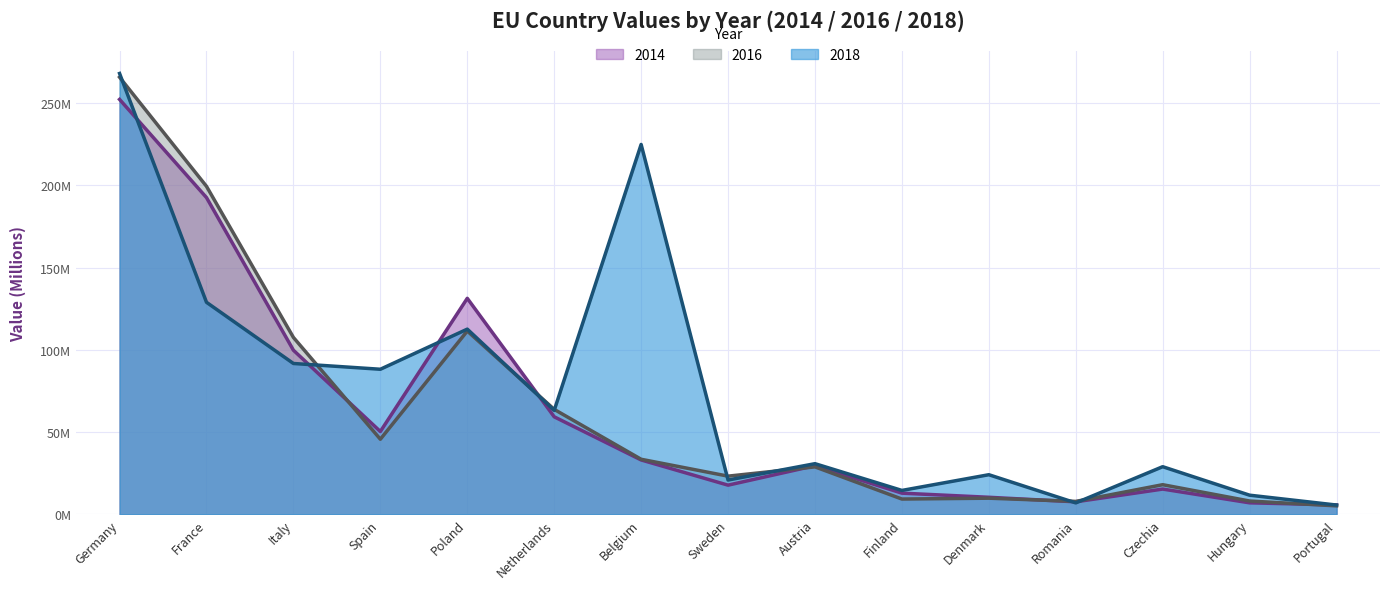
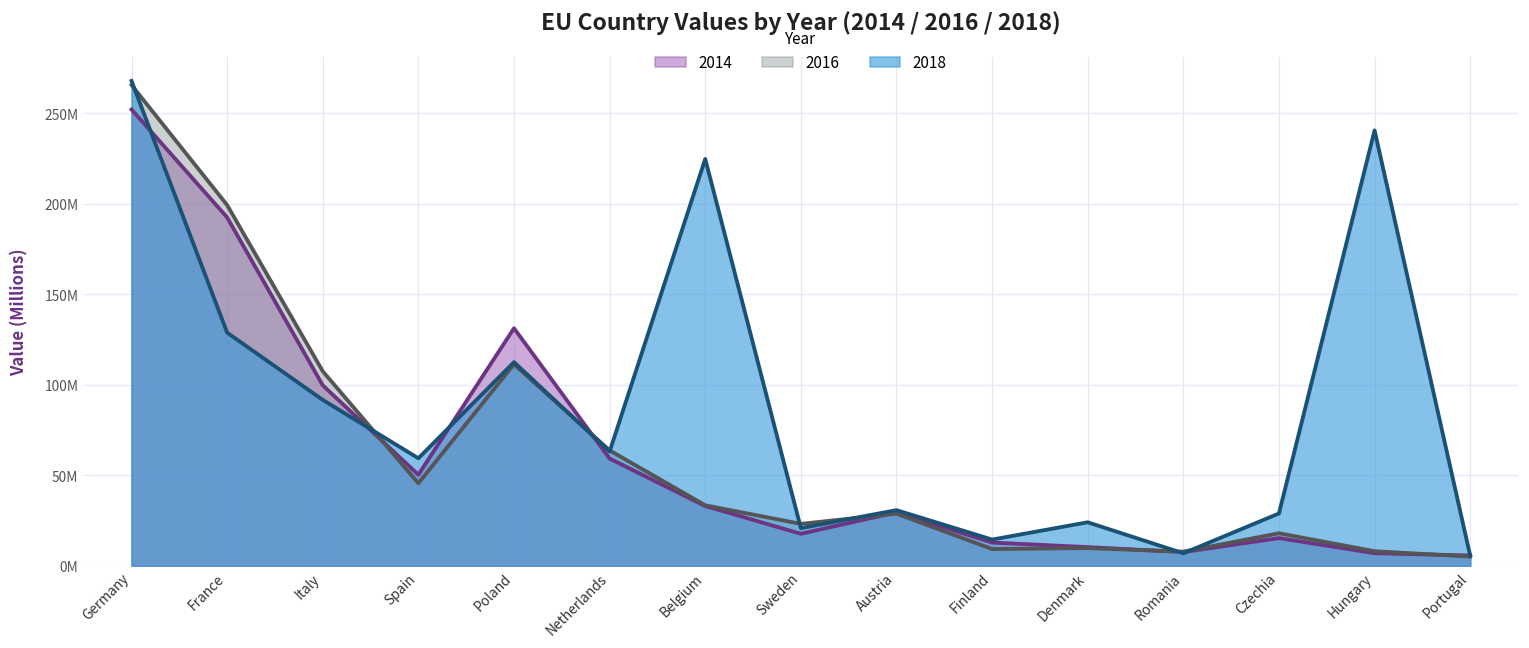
  {
    "2018": {
      "Germany": 268000000,
      "France": 129000000,
      "Italy": 92000000,
-     "Spain": 88000000,
+     "Spain": 59000000,
      "Belgium": 225000000,
      "Sweden": 21000000,
      "Finland": 15000000,
      "Denmark": 24000000,
      "Czechia": 29000000,
-     "Hungary": 12000000
+     "Hungary": 241000000
    }
  }
